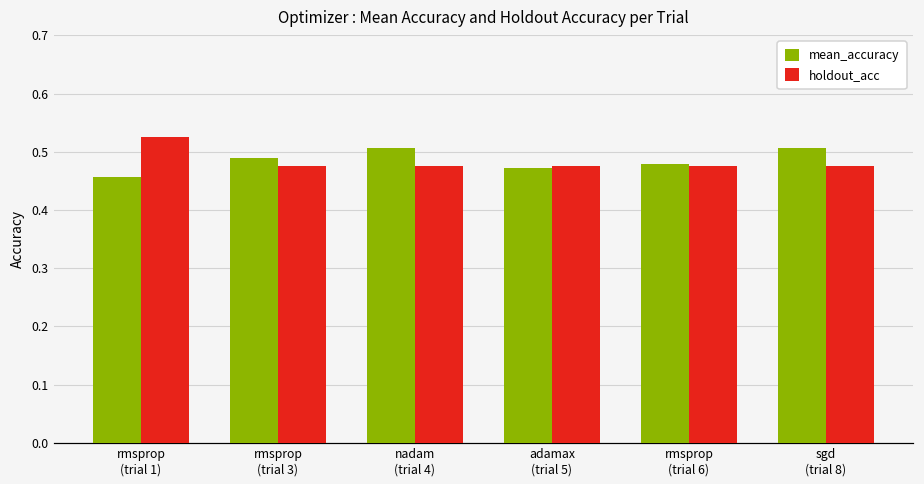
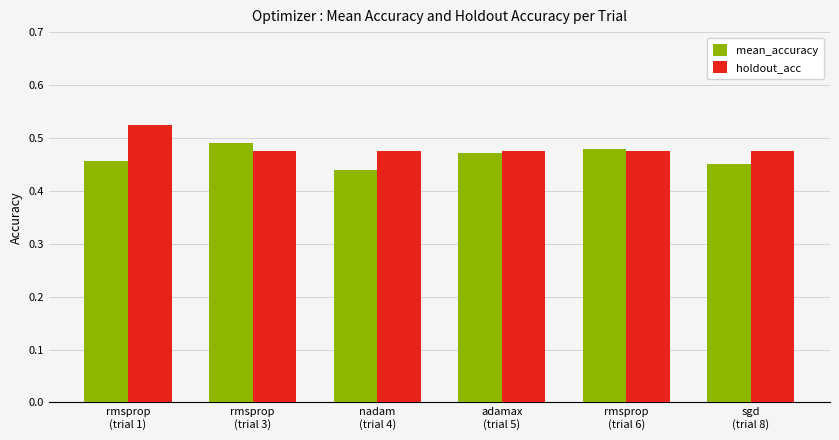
  {
    "mean_accuracy": {
      "rmsprop (trial 1)": 0.46,
      "rmsprop (trial 3)": 0.49,
-     "nadam (trial 4)": 0.51,
+     "nadam (trial 4)": 0.44,
      "adamax (trial 5)": 0.47,
      "rmsprop (trial 6)": 0.48,
-     "sgd (trial 8)": 0.51
+     "sgd (trial 8)": 0.45
    },
    "holdout_acc": {
      "rmsprop (trial 1)": 0.52,
      "rmsprop (trial 3)": 0.47,
      "nadam (trial 4)": 0.47,
      "adamax (trial 5)": 0.47,
      "rmsprop (trial 6)": 0.47,
      "sgd (trial 8)": 0.47
    }
  }
